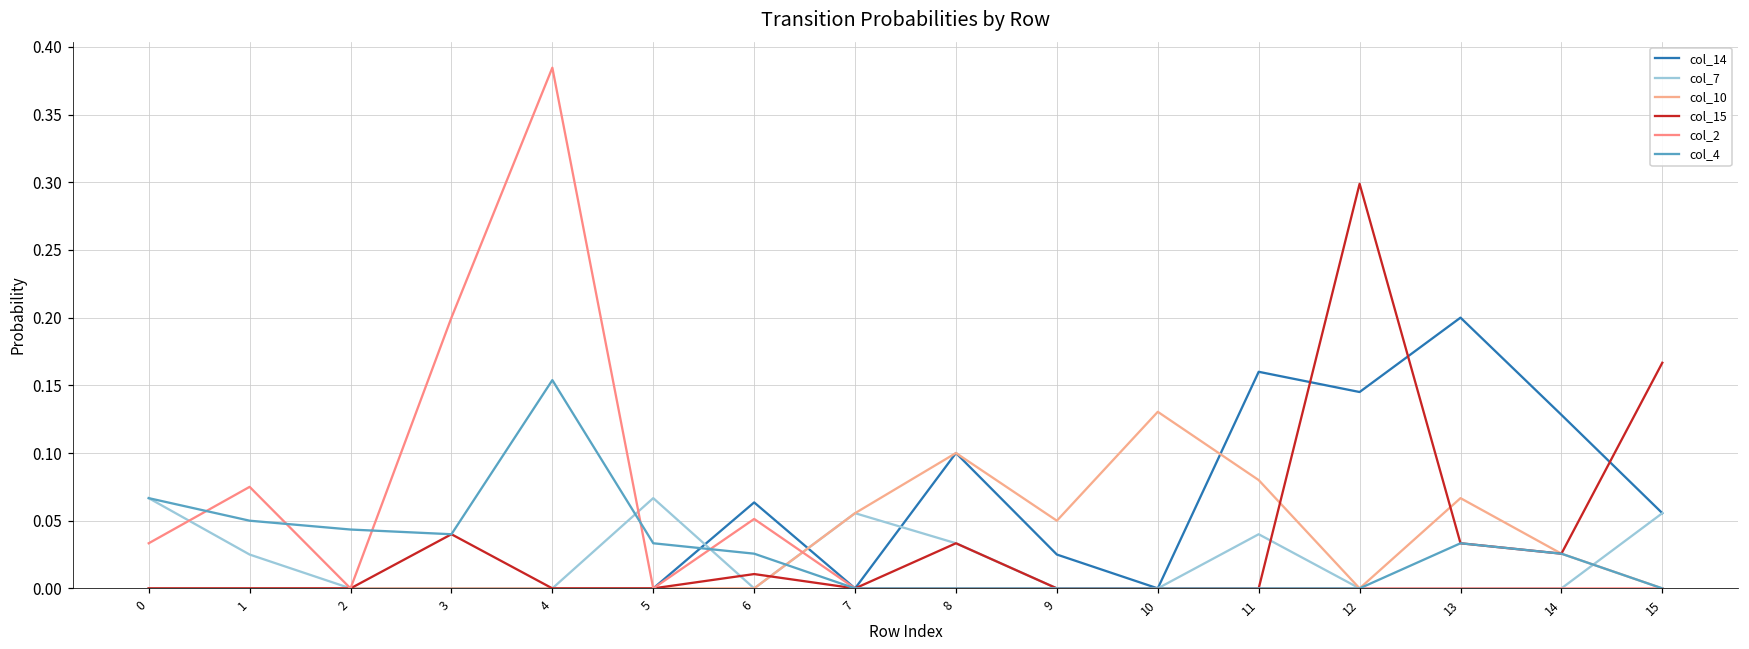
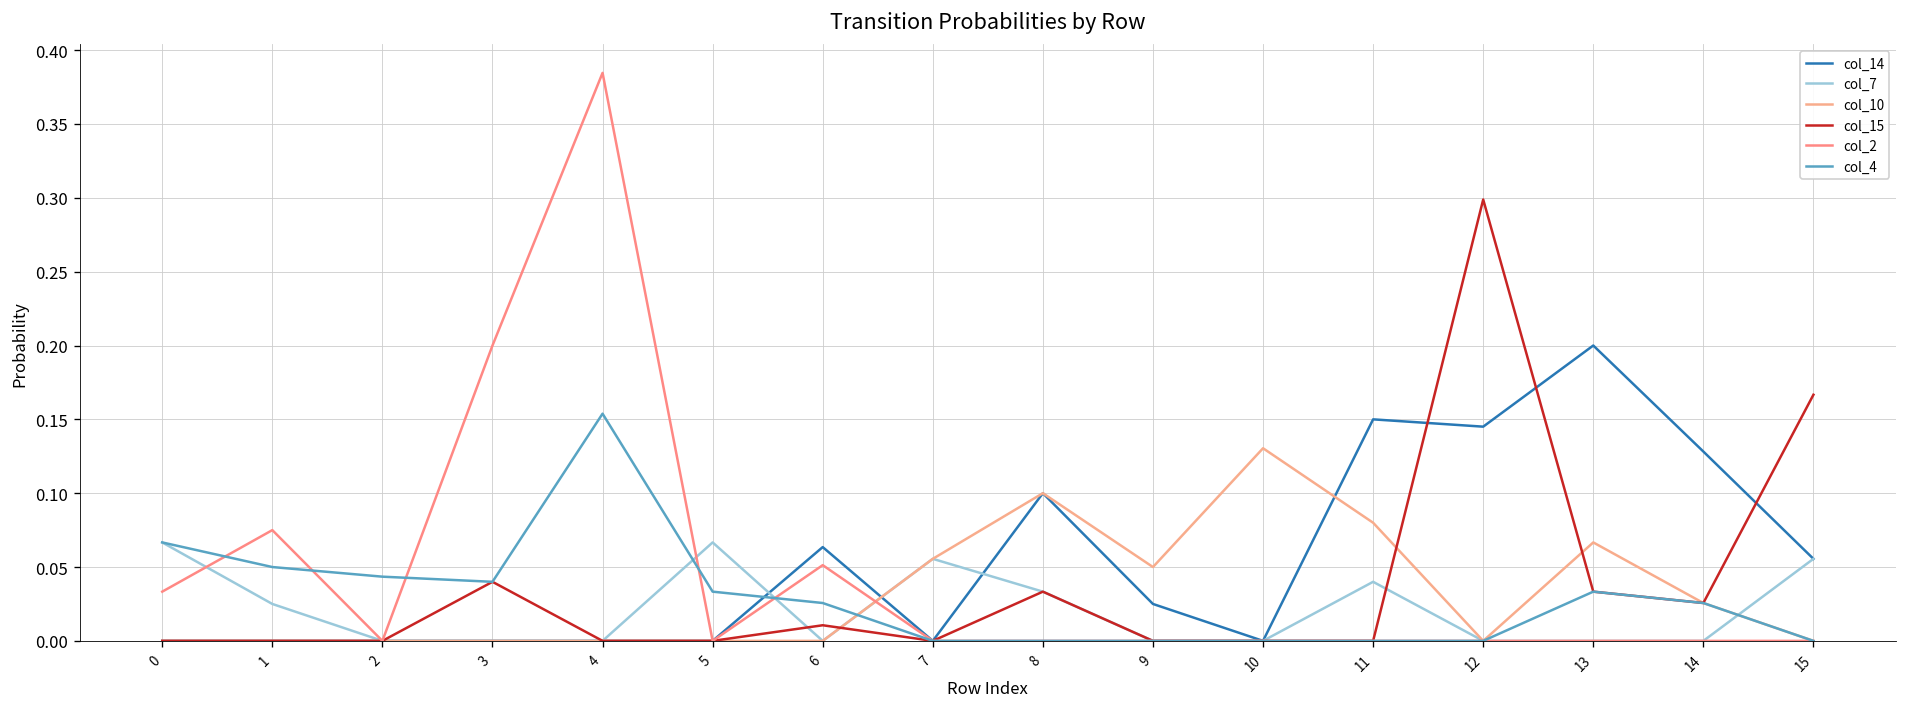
  {
    "col_14": {
      "6": 0.064,
      "9": 0.025,
-     "11": 0.16,
+     "11": 0.15,
      "12": 0.145,
      "13": 0.20,
      "14": 0.13
    },
    "col_7": {
      "1": 0.025,
      "5": 0.067,
      "11": 0.04
    },
    "col_15": {
      "6": 0.01,
      "12": 0.30,
      "15": 0.167
    },
    "col_4": {
      "1": 0.05,
      "2": 0.043,
      "4": 0.154,
      "5": 0.033,
      "6": 0.026
    }
  }
